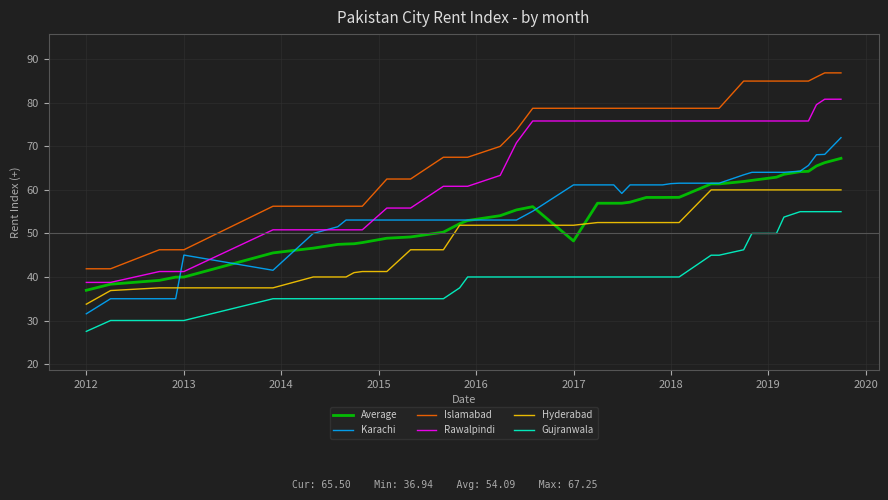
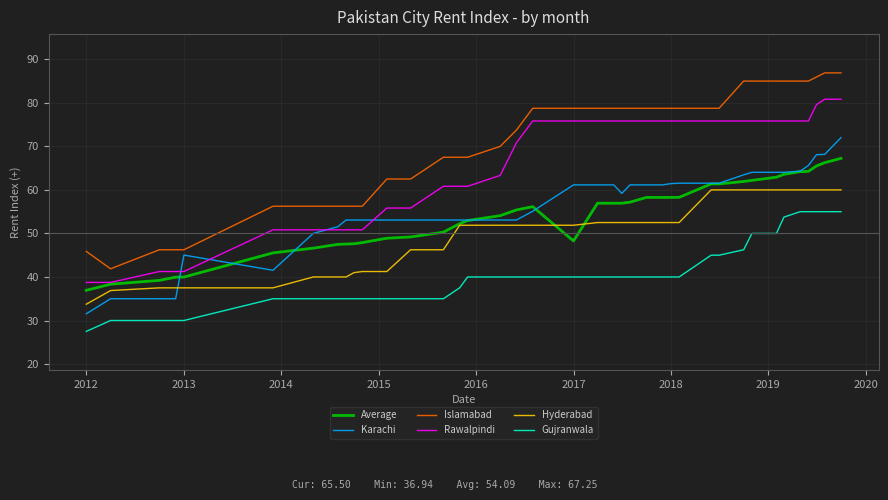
  {
    "Average": {
      "2012": 37,
      "2013": 40,
      "2017": 48,
      "2018": 58
    },
    "Karachi": {
      "2012": 32,
      "2013": 45,
      "2017": 61,
      "2018": 61
    },
    "Islamabad": {
-     "2012": 42,
+     "2012": 46,
      "2013": 46,
      "2017": 79,
      "2018": 79
    },
    "Rawalpindi": {
      "2012": 39,
      "2013": 41,
      "2017": 76,
      "2018": 76
    },
    "Hyderabad": {
      "2012": 34,
      "2013": 38,
      "2017": 52,
      "2018": 53
    },
    "Gujranwala": {
      "2012": 28,
      "2013": 30,
      "2017": 40,
      "2018": 40
    }
  }
